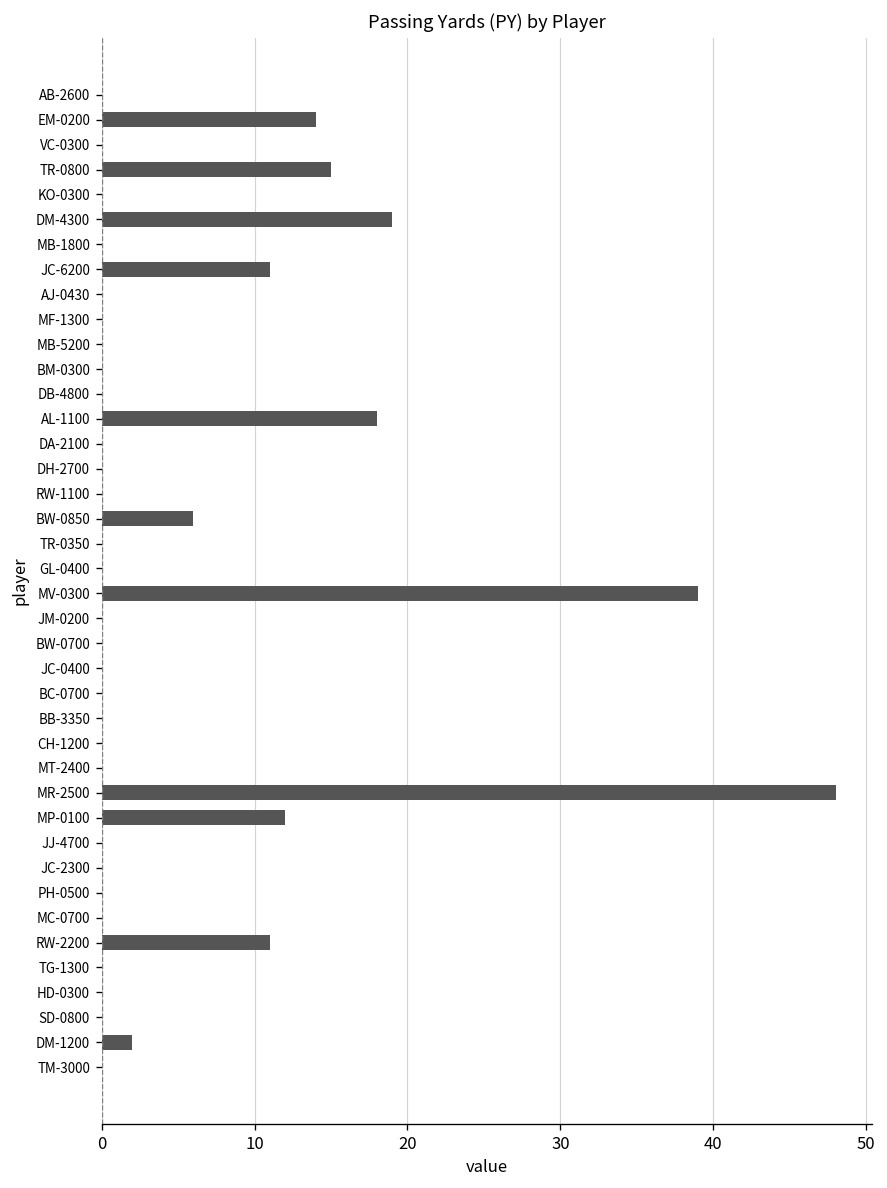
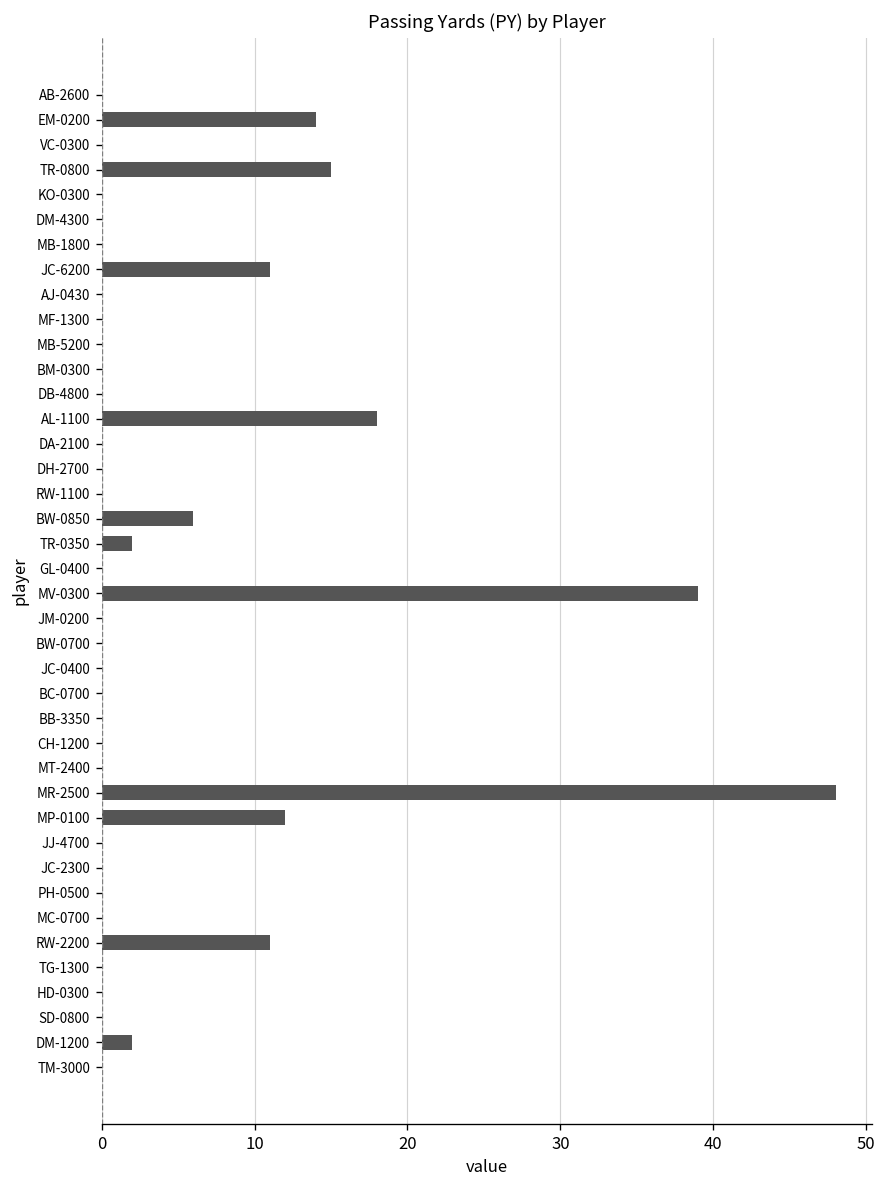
  {
    "AB-2600": 0,
    "EM-0200": 14,
    "VC-0300": 0,
    "TR-0800": 15,
    "KO-0300": 0,
-   "DM-4300": 19,
+   "DM-4300": 0,
    "MB-1800": 0,
    "JC-6200": 11,
    "AJ-0430": 0,
    "MF-1300": 0,
    "MB-5200": 0,
    "BM-0300": 0,
    "DB-4800": 0,
    "AL-1100": 18,
    "DA-2100": 0,
    "DH-2700": 0,
    "RW-1100": 0,
    "BW-0850": 6,
-   "TR-0350": 0,
+   "TR-0350": 2,
    "GL-0400": 0,
    "MV-0300": 39,
    "JM-0200": 0,
    "BW-0700": 0,
    "JC-0400": 0,
    "BC-0700": 0,
    "BB-3350": 0,
    "CH-1200": 0,
    "MT-2400": 0,
    "MR-2500": 48,
    "MP-0100": 12,
    "JJ-4700": 0,
    "JC-2300": 0,
    "PH-0500": 0,
    "MC-0700": 0,
    "RW-2200": 11,
    "TG-1300": 0,
    "HD-0300": 0,
    "SD-0800": 0,
    "DM-1200": 2,
    "TM-3000": 0
  }
